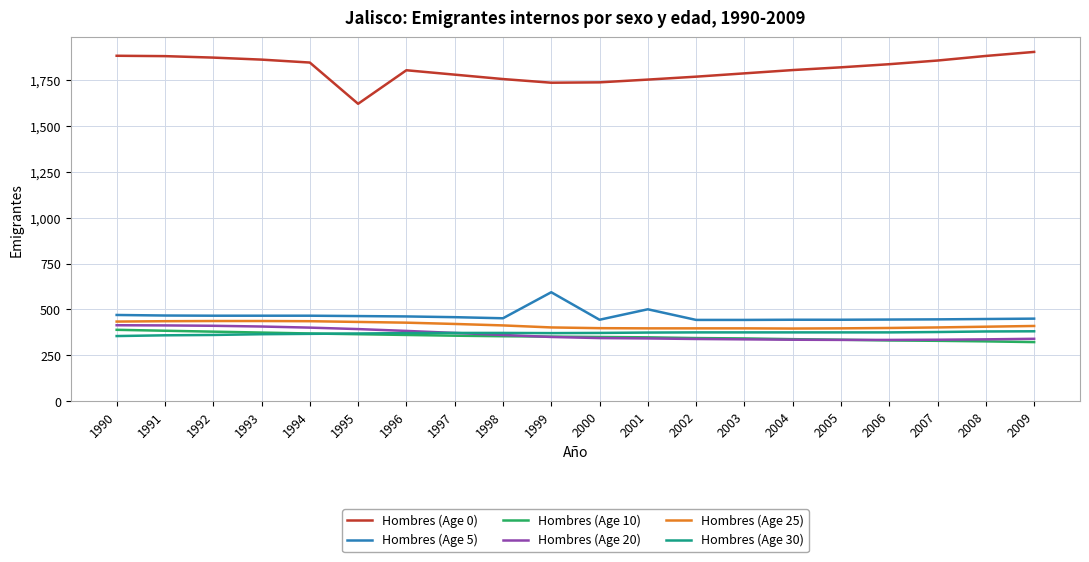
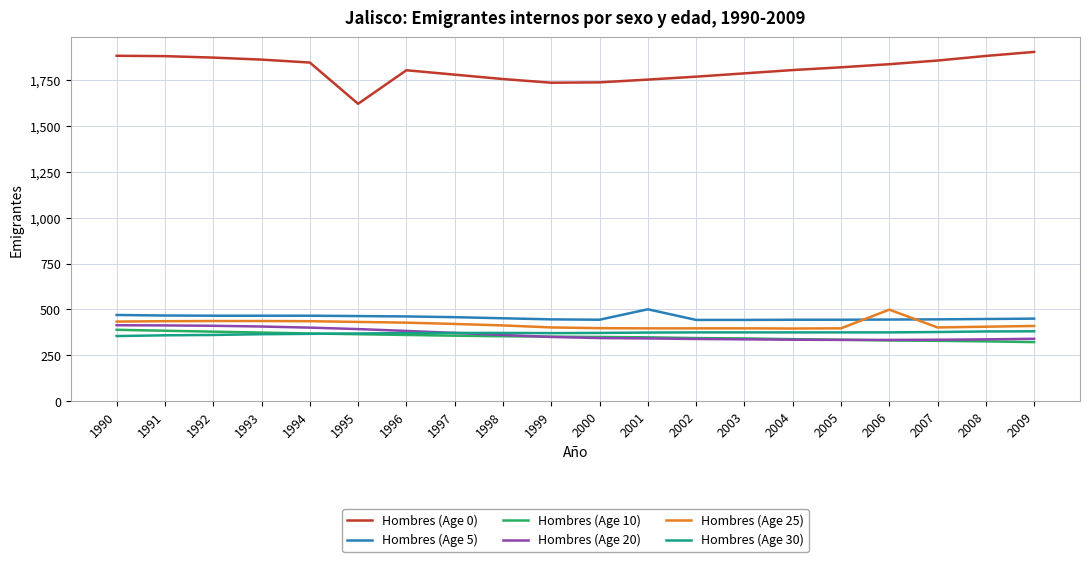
  {
    "Hombres (Age 0)": {
      "1990": "1,880",
      "1991": "1,880",
      "1992": "1,870",
      "1993": "1,860",
      "1994": "1,850",
      "1995": "1,620",
      "1996": "1,810",
      "1997": "1,780",
      "1998": "1,760",
      "1999": "1,740",
      "2000": "1,740",
      "2001": "1,750",
      "2002": "1,770",
      "2003": "1,790",
      "2004": "1,810",
      "2005": "1,820",
      "2006": "1,840",
      "2007": "1,860",
      "2008": "1,880",
      "2009": "1,910"
    },
    "Hombres (Age 5)": {
      "1990": "470",
      "1991": "470",
      "1992": "470",
      "1993": "470",
      "1994": "470",
      "1995": "460",
      "1996": "460",
      "1997": "460",
      "1998": "450",
-     "1999": "590",
+     "1999": "450",
      "2000": "440",
      "2001": "500",
      "2002": "440",
      "2003": "440",
      "2004": "440",
      "2005": "440",
      "2006": "450",
      "2007": "450",
      "2008": "450",
      "2009": "450"
    },
    "Hombres (Age 20)": {
      "1990": "410",
      "1991": "410",
      "1992": "410",
      "1993": "410",
      "1994": "400",
      "1995": "390",
      "2009": "340"
    },
    "Hombres (Age 25)": {
      "1990": "430",
      "1991": "440",
      "1992": "440",
      "1993": "440",
      "1994": "440",
      "1995": "430",
      "1996": "430",
      "1997": "420",
      "1998": "410",
      "1999": "400",
      "2000": "400",
      "2001": "400",
      "2002": "400",
      "2003": "400",
      "2004": "400",
      "2005": "400",
-     "2006": "400",
+     "2006": "500",
      "2007": "400",
      "2008": "410",
      "2009": "410"
    }
  }
